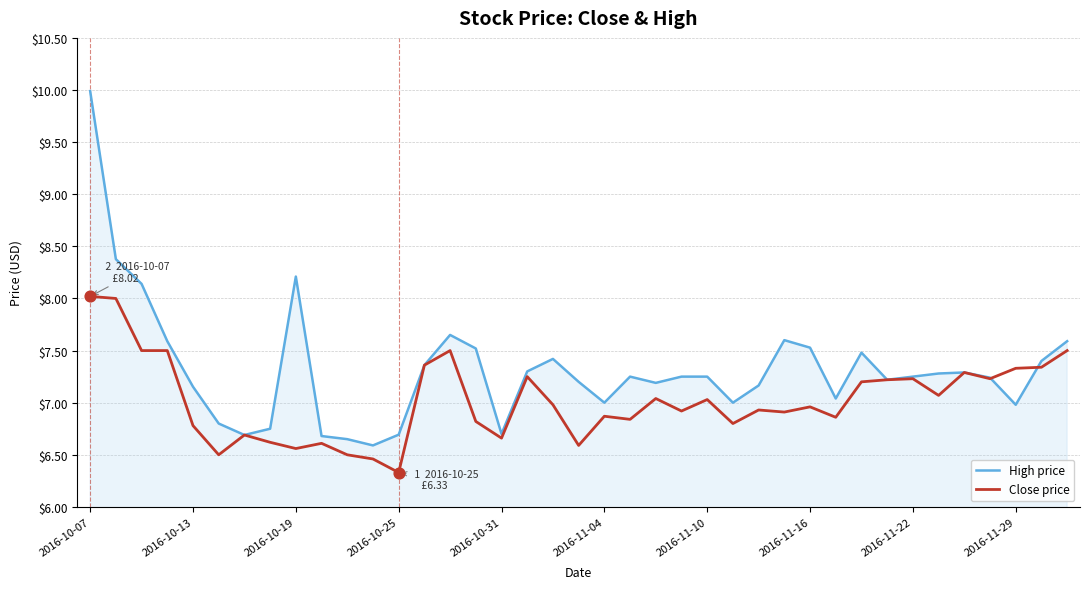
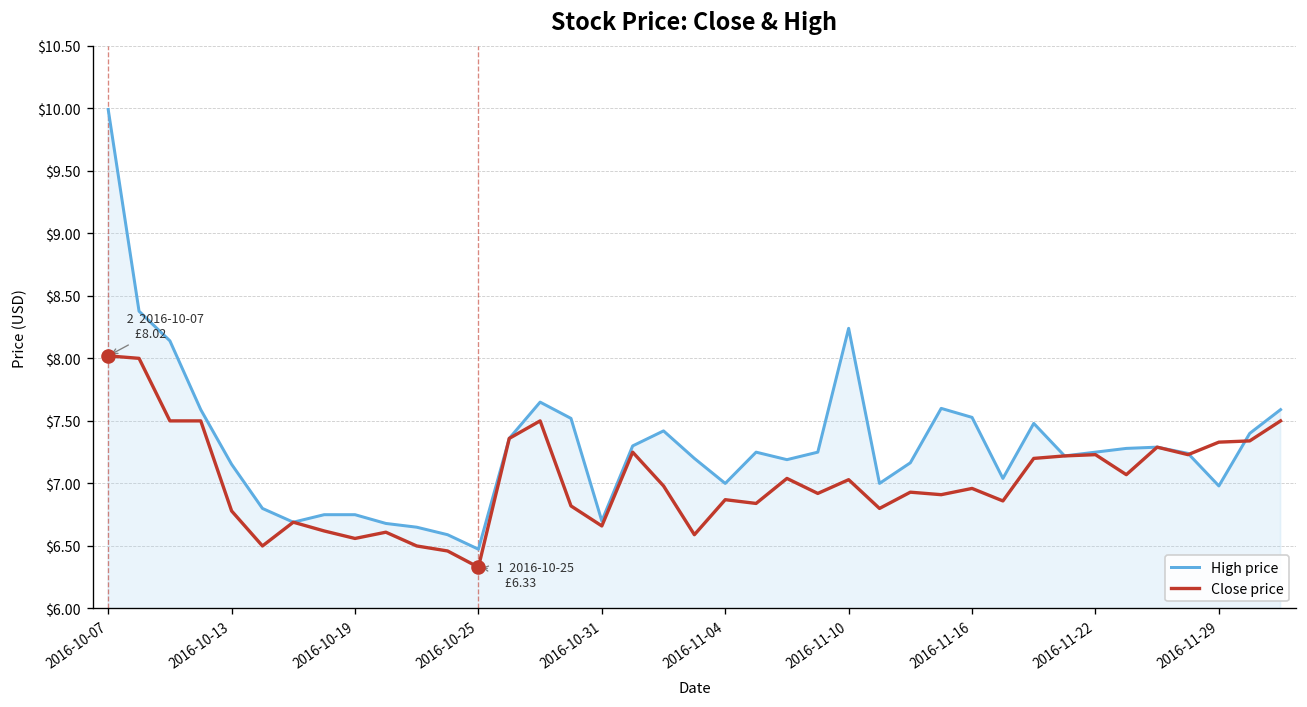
  {
    "High price": {
      "2016-10-07": "$9.99",
      "2016-10-13": "$7.15",
-     "2016-10-19": "$8.21",
-     "2016-10-25": "$6.69",
+     "2016-10-19": "$6.75",
+     "2016-10-25": "$6.47",
      "2016-10-31": "$6.70",
      "2016-11-04": "$7.00",
-     "2016-11-10": "$7.25",
+     "2016-11-10": "$8.24",
      "2016-11-16": "$7.53",
      "2016-11-29": "$6.98"
    }
  }
